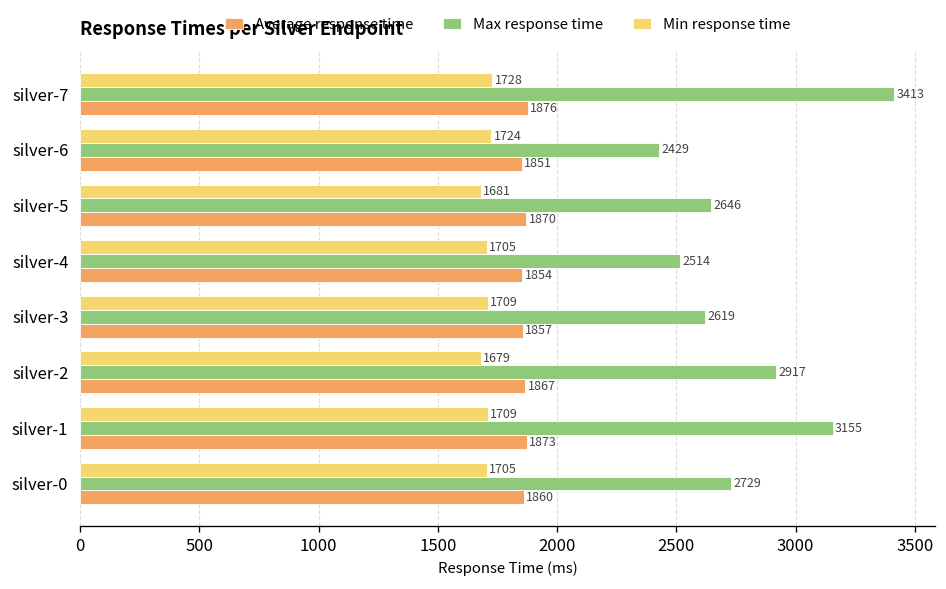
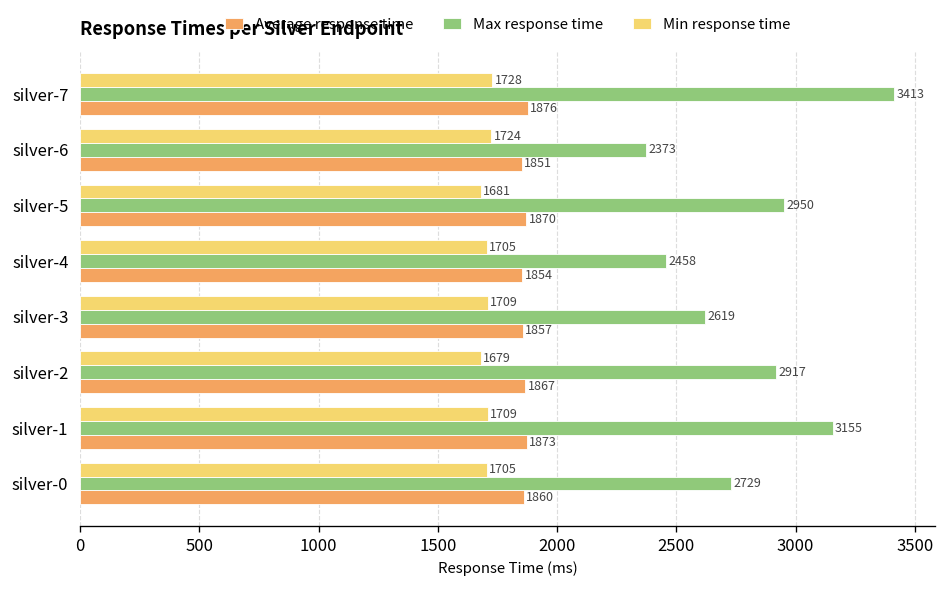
  {
    "Max response time": {
      "silver-7": 3413,
-     "silver-6": 2429,
-     "silver-5": 2646,
-     "silver-4": 2514,
+     "silver-6": 2373,
+     "silver-5": 2950,
+     "silver-4": 2458,
      "silver-3": 2619,
      "silver-2": 2917,
      "silver-1": 3155,
      "silver-0": 2729
    }
  }
